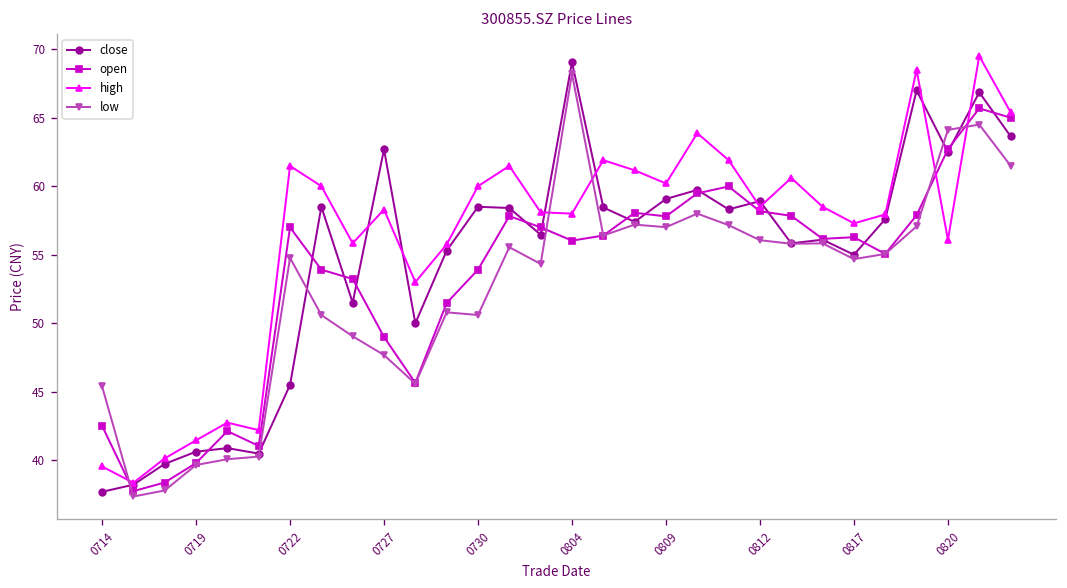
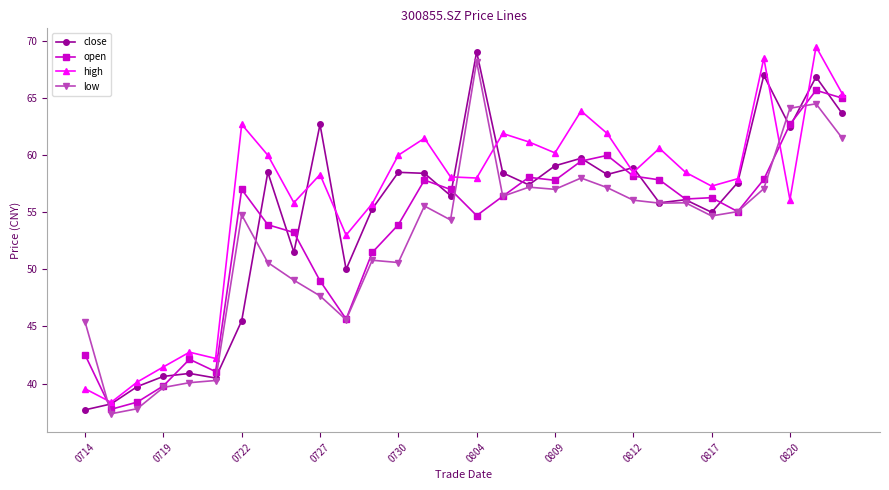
  {
    "close": {
      "0714": 37.7,
      "0719": 40.6,
      "0722": 45.5,
      "0727": 62.7,
      "0730": 58.5,
      "0804": 69.1,
      "0809": 59.1,
      "0812": 58.9,
      "0817": 55.0
    },
    "open": {
      "0714": 42.5,
      "0722": 57.0,
      "0727": 49.0,
      "0730": 53.9,
-     "0804": 56.0,
+     "0804": 54.7,
      "0809": 57.8,
      "0812": 58.2,
      "0817": 56.3
    },
    "high": {
      "0714": 39.6,
      "0719": 41.5,
-     "0722": 61.5,
+     "0722": 62.7,
      "0727": 58.3,
      "0730": 60.0,
      "0804": 58.0,
      "0809": 60.2,
      "0812": 58.5,
      "0817": 57.3,
      "0820": 56.1
    },
    "low": {
      "0714": 45.4,
      "0722": 54.8,
      "0727": 47.7,
      "0730": 50.6,
      "0804": 68.2,
      "0809": 57.0,
      "0812": 56.1,
      "0817": 54.7,
      "0820": 64.1
    }
  }
